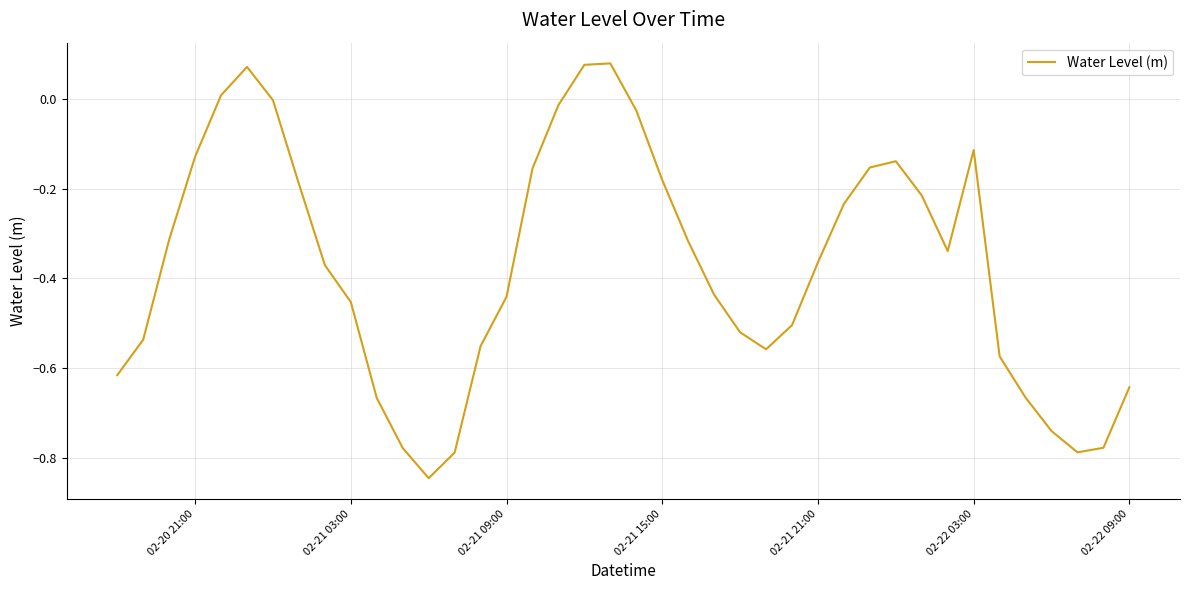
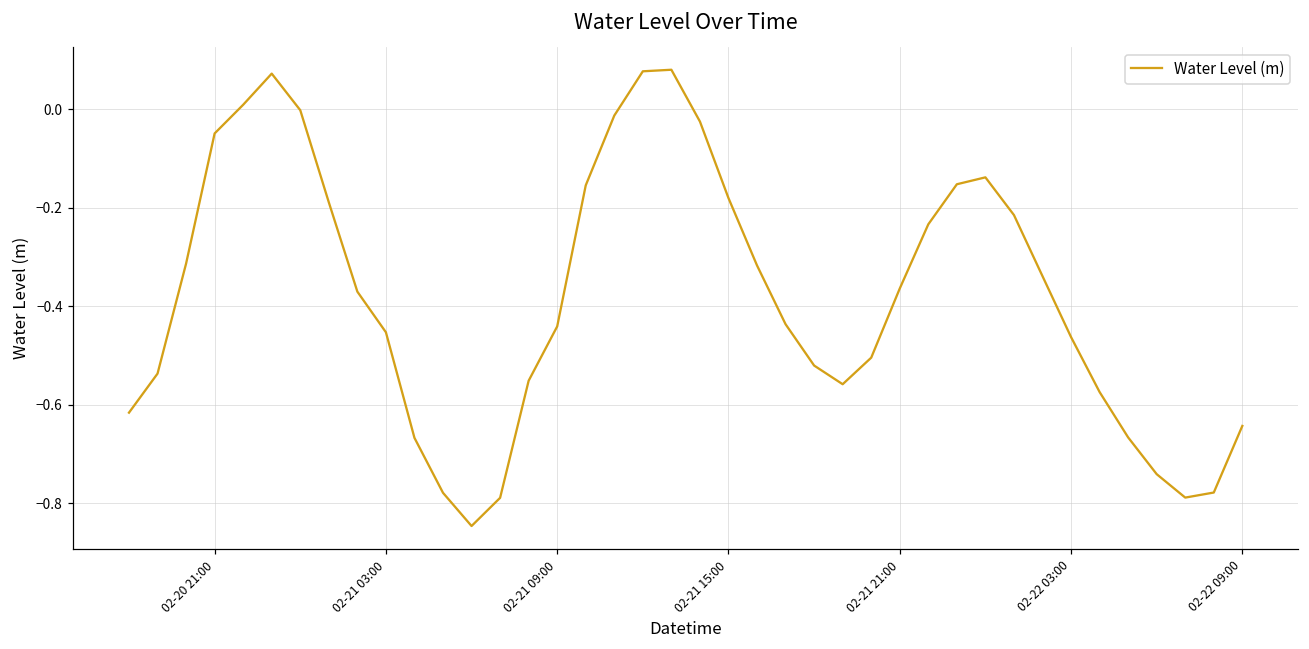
  {
-   "02-20 21:00": -0.13,
+   "02-20 21:00": -0.05,
    "02-21 03:00": -0.45,
    "02-21 09:00": -0.44,
    "02-21 15:00": -0.18,
    "02-21 21:00": -0.36,
-   "02-22 03:00": -0.11,
+   "02-22 03:00": -0.46,
    "02-22 09:00": -0.64
  }
